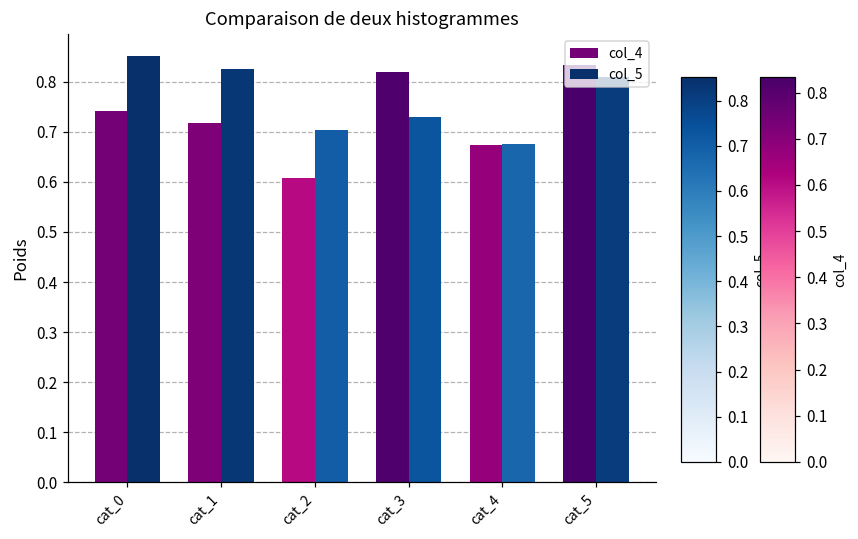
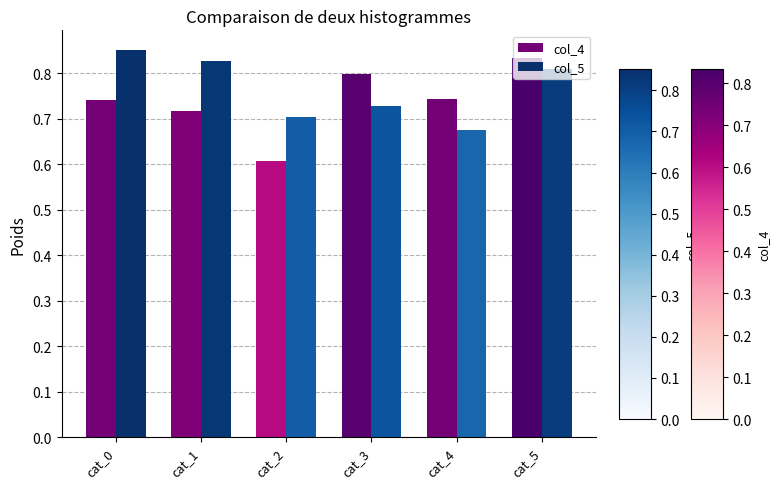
  {
    "col_4": {
      "cat_0": 0.74,
      "cat_1": 0.72,
      "cat_2": 0.61,
-     "cat_3": 0.82,
-     "cat_4": 0.67
+     "cat_3": 0.80,
+     "cat_4": 0.74
    },
    "col_5": {
      "cat_0": 0.85,
      "cat_1": 0.83,
      "cat_2": 0.70,
      "cat_3": 0.73,
      "cat_4": 0.68
    }
  }
